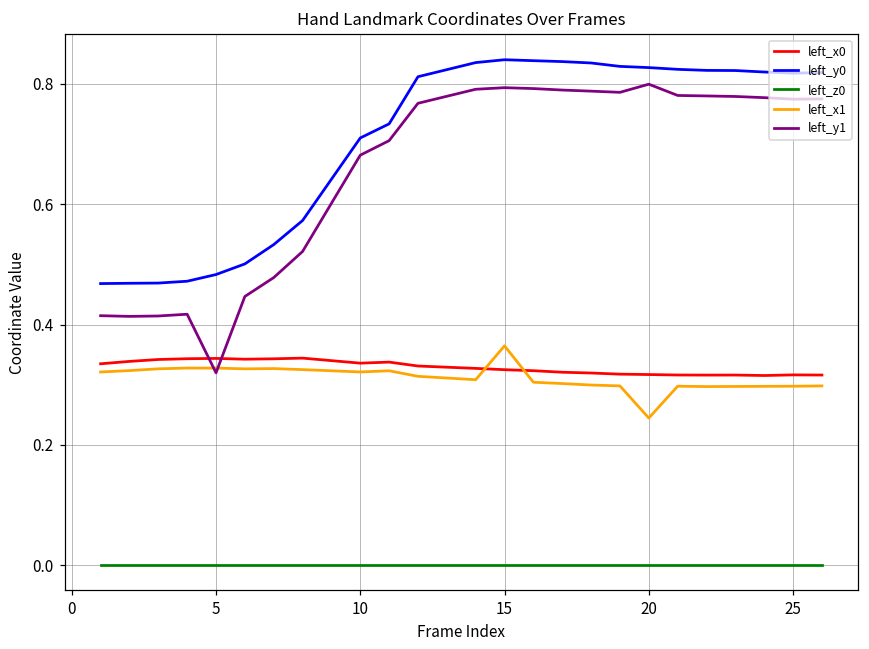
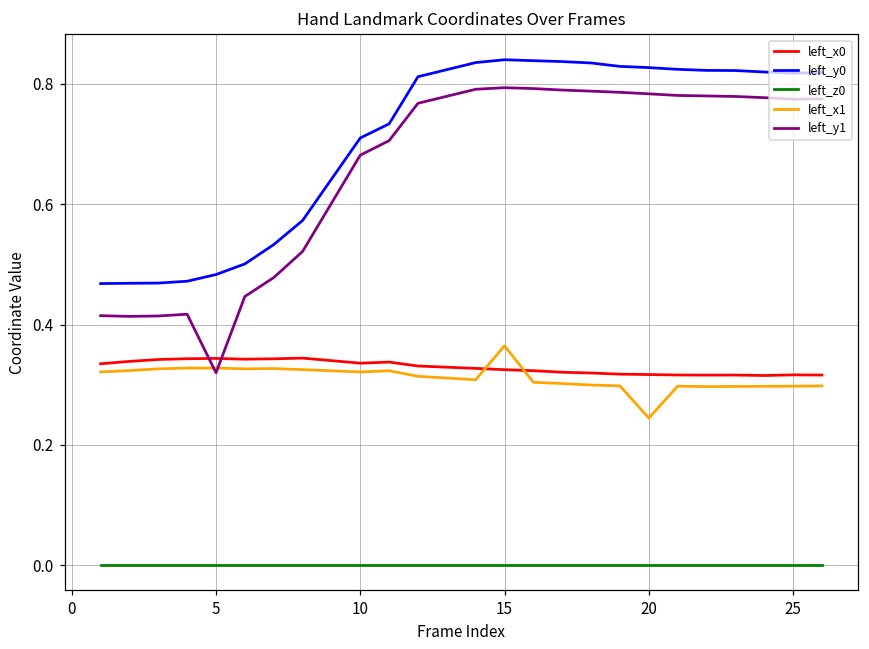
  {
    "left_x0": {
      "5": 0.34,
      "10": 0.34,
      "15": 0.32,
      "20": 0.32,
      "25": 0.32
    },
    "left_y0": {
      "5": 0.48,
      "10": 0.71,
      "15": 0.84,
      "20": 0.83
    },
    "left_z0": {
      "5": 0.00,
      "10": 0.00,
      "15": 0.00,
      "20": 0.00,
      "25": 0.00
    },
    "left_x1": {
      "5": 0.33,
      "10": 0.32,
      "15": 0.36,
      "20": 0.24,
      "25": 0.30
    },
    "left_y1": {
      "5": 0.32,
      "10": 0.68,
      "15": 0.79,
-     "20": 0.80
+     "20": 0.78
    }
  }
